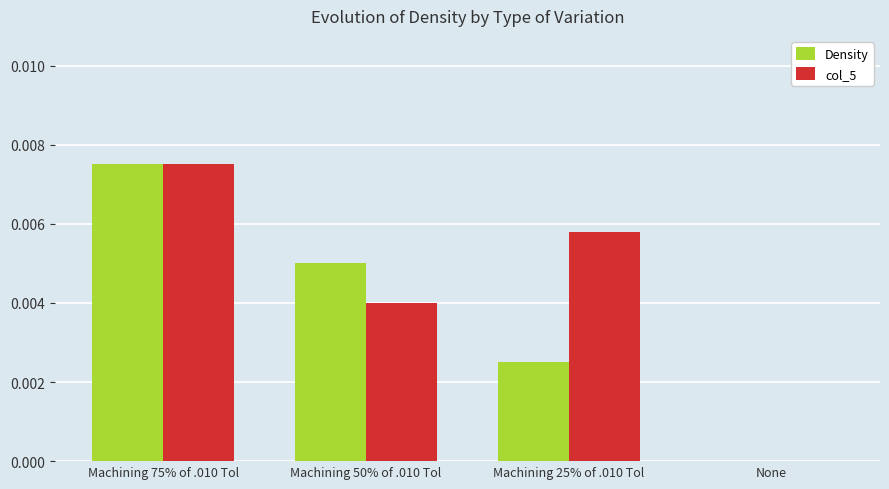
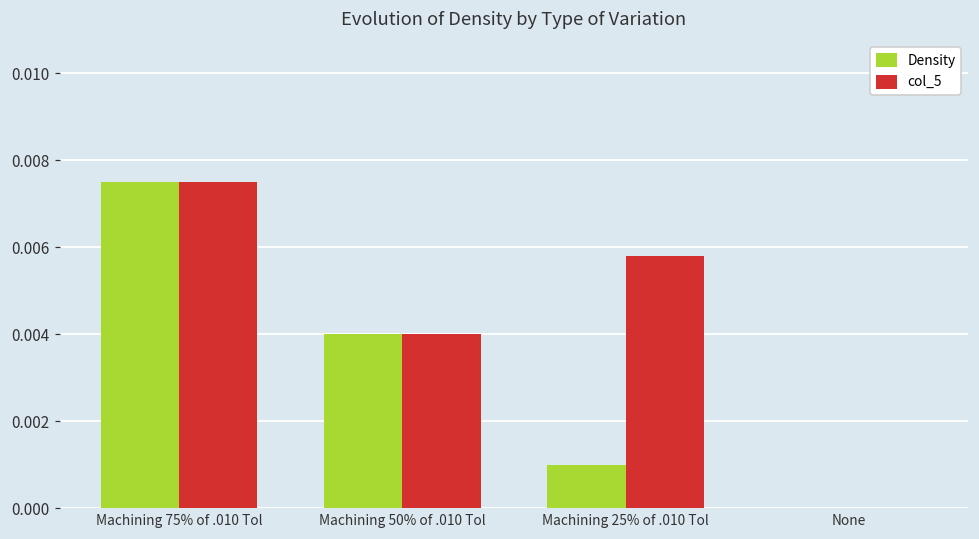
  {
    "Density": {
      "Machining 75% of .010 Tol": 0.0075,
-     "Machining 50% of .010 Tol": 0.005,
-     "Machining 25% of .010 Tol": 0.0025,
+     "Machining 50% of .010 Tol": 0.004,
+     "Machining 25% of .010 Tol": 0.0010,
      "None": 0.0000
    },
    "col_5": {
      "Machining 75% of .010 Tol": 0.0075,
      "Machining 50% of .010 Tol": 0.0040,
      "Machining 25% of .010 Tol": 0.0058,
      "None": 0.0000
    }
  }
